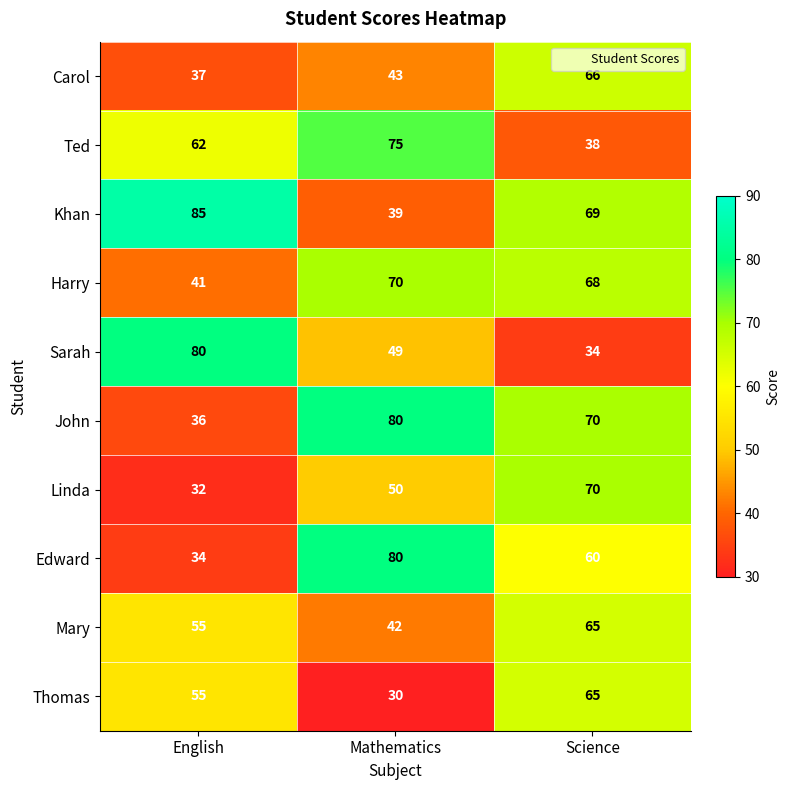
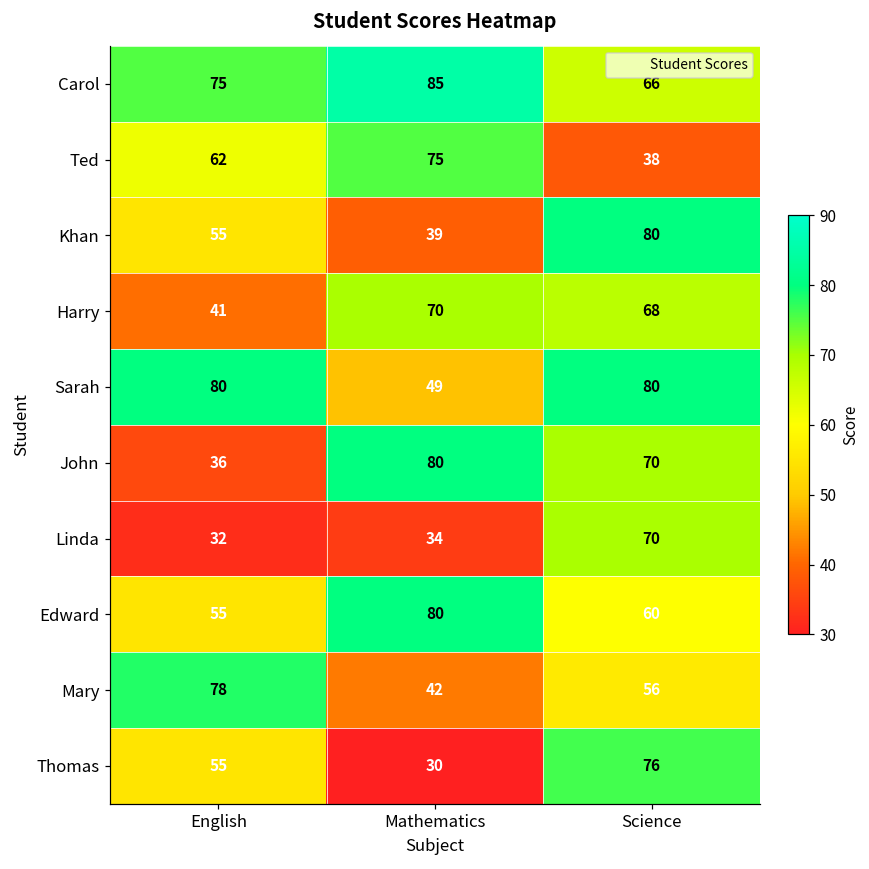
  {
    "Carol": {
-     "English": 37,
-     "Mathematics": 43
+     "English": 75,
+     "Mathematics": 85
    },
    "Ted": {
      "English": 62,
      "Mathematics": 75,
      "Science": 38
    },
    "Khan": {
-     "English": 85,
+     "English": 55,
      "Mathematics": 39,
-     "Science": 69
+     "Science": 80
    },
    "Harry": {
      "English": 41,
      "Mathematics": 70,
      "Science": 68
    },
    "Sarah": {
      "English": 80,
      "Mathematics": 49,
-     "Science": 34
+     "Science": 80
    },
    "John": {
      "English": 36,
      "Mathematics": 80,
      "Science": 70
    },
    "Linda": {
      "English": 32,
-     "Mathematics": 50,
+     "Mathematics": 34,
      "Science": 70
    },
    "Edward": {
-     "English": 34,
+     "English": 55,
      "Mathematics": 80,
      "Science": 60
    },
    "Mary": {
-     "English": 55,
+     "English": 78,
      "Mathematics": 42,
-     "Science": 65
+     "Science": 56
    },
    "Thomas": {
      "English": 55,
      "Mathematics": 30,
-     "Science": 65
+     "Science": 76
    }
  }
